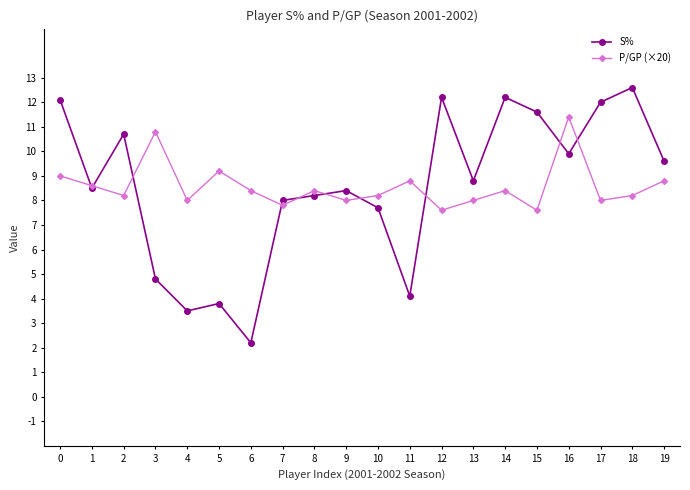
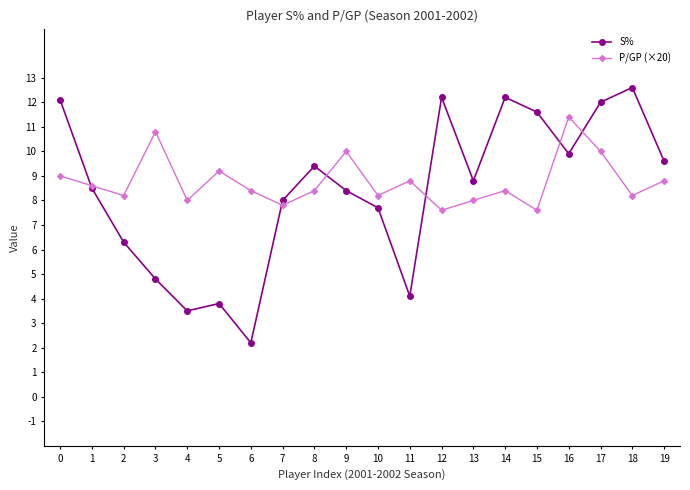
  {
    "S%": {
      "0": 12.1,
-     "2": 10.7,
+     "2": 6.3,
      "3": 4.8,
      "4": 3.5,
      "5": 3.8,
      "6": 2.2,
      "7": 8.0,
-     "8": 8.2,
+     "8": 9.4,
      "9": 8.4,
      "10": 7.7,
      "11": 4.1,
      "12": 12.2,
      "13": 8.8,
      "14": 12.2,
      "15": 11.6,
      "16": 9.9,
      "17": 12.0,
      "18": 12.6,
      "19": 9.6
    },
    "P/GP (×20)": {
      "0": 9.0,
      "2": 8.2,
      "3": 10.8,
      "4": 8.0,
      "5": 9.2,
      "6": 8.4,
      "7": 7.8,
      "8": 8.4,
-     "9": 8.0,
+     "9": 10.0,
      "10": 8.2,
      "11": 8.8,
      "12": 7.6,
      "13": 8.0,
      "14": 8.4,
      "15": 7.6,
      "16": 11.4,
-     "17": 8.0,
+     "17": 10.0,
      "18": 8.2,
      "19": 8.8
    }
  }
